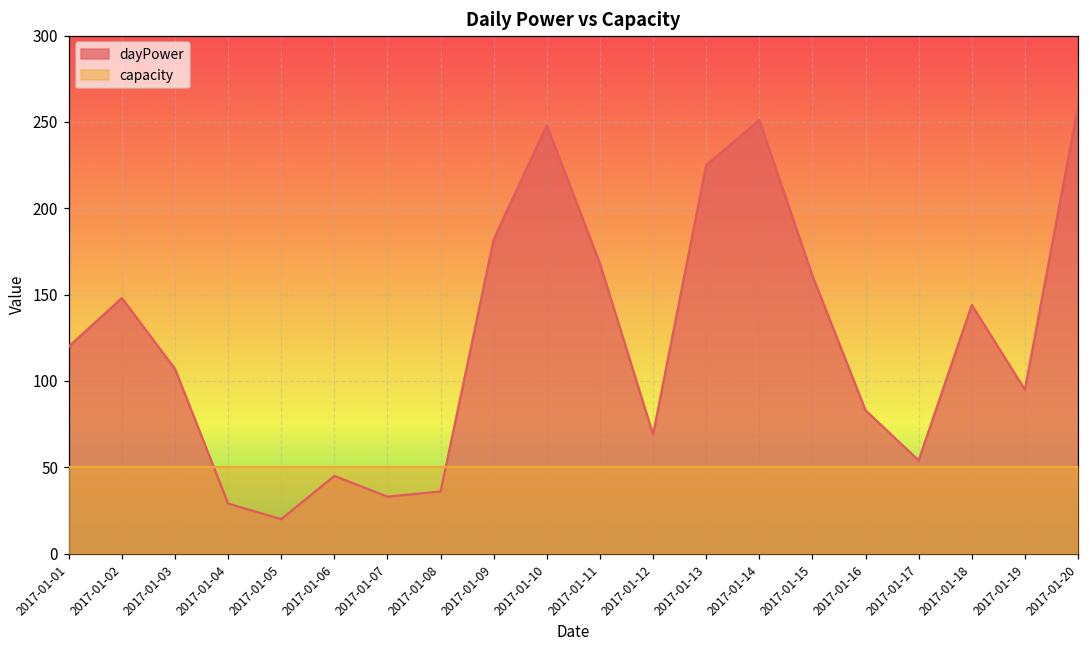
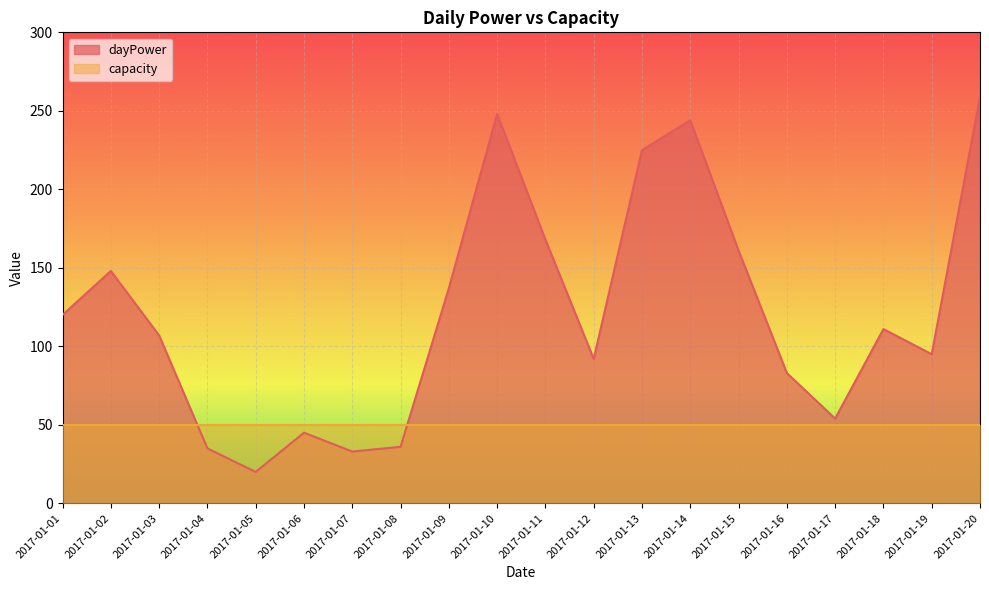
  {
    "dayPower": {
      "2017-01-01": 120,
      "2017-01-02": 148,
      "2017-01-03": 107,
-     "2017-01-04": 29,
+     "2017-01-04": 35,
      "2017-01-05": 20,
      "2017-01-06": 45,
      "2017-01-07": 33,
      "2017-01-08": 36,
-     "2017-01-09": 182,
+     "2017-01-09": 137,
      "2017-01-10": 248,
      "2017-01-11": 168,
-     "2017-01-12": 69,
+     "2017-01-12": 92,
      "2017-01-13": 225,
-     "2017-01-14": 251,
+     "2017-01-14": 244,
      "2017-01-15": 161,
      "2017-01-16": 83,
      "2017-01-17": 54,
-     "2017-01-18": 144,
+     "2017-01-18": 111,
      "2017-01-19": 95,
      "2017-01-20": 259
    },
    "capacity": {
      "2017-01-01": 50,
      "2017-01-02": 50,
      "2017-01-03": 50,
      "2017-01-04": 50,
      "2017-01-05": 50,
      "2017-01-06": 50,
      "2017-01-07": 50,
      "2017-01-08": 50,
      "2017-01-09": 50,
      "2017-01-10": 50,
      "2017-01-11": 50,
      "2017-01-12": 50,
      "2017-01-13": 50,
      "2017-01-14": 50,
      "2017-01-15": 50,
      "2017-01-16": 50,
      "2017-01-17": 50,
      "2017-01-18": 50,
      "2017-01-19": 50,
      "2017-01-20": 50
    }
  }
